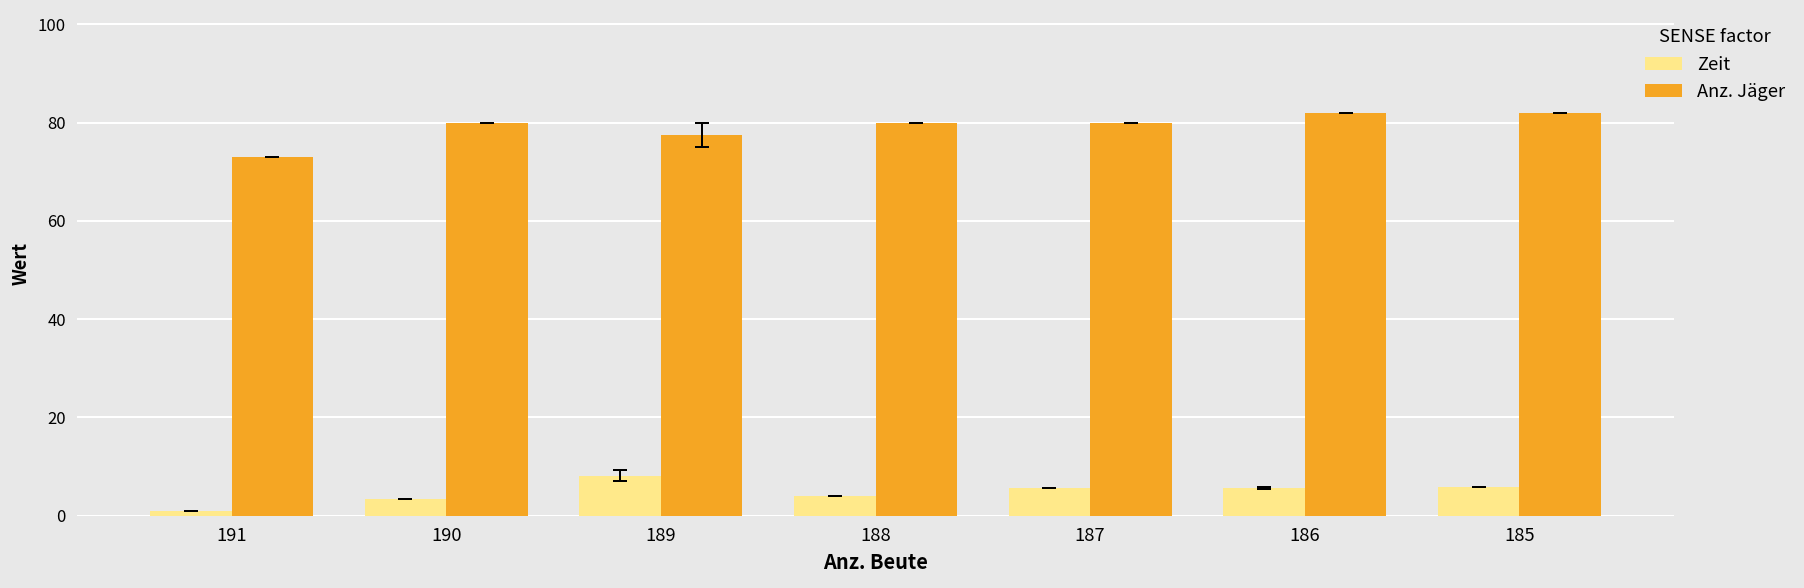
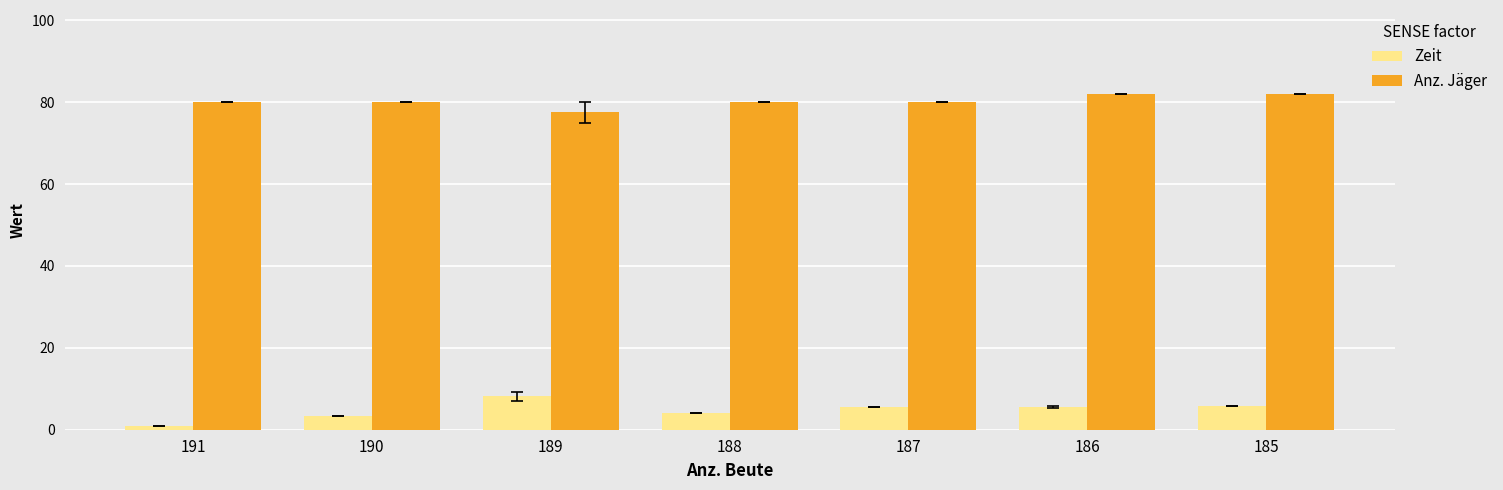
  {
    "Zeit": {
      "191": 1,
      "190": 3,
      "189": 8,
      "188": 4,
      "187": 6,
      "186": 6,
      "185": 6
    },
    "Anz. Jäger": {
-     "191": 73,
+     "191": 80,
      "190": 80,
      "189": 78,
      "188": 80,
      "187": 80,
      "186": 82,
      "185": 82
    }
  }
